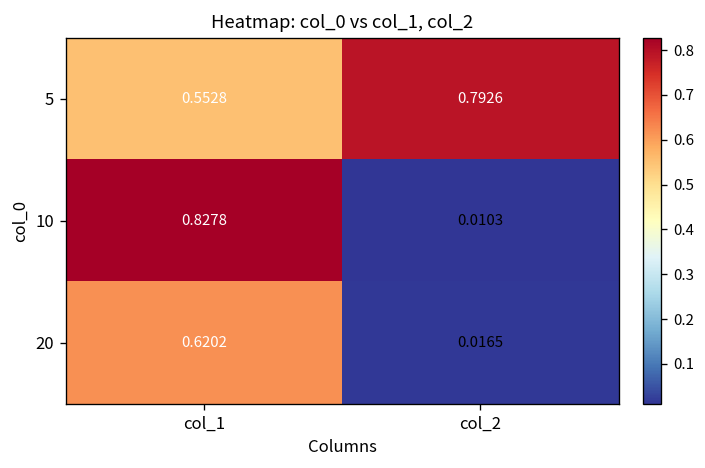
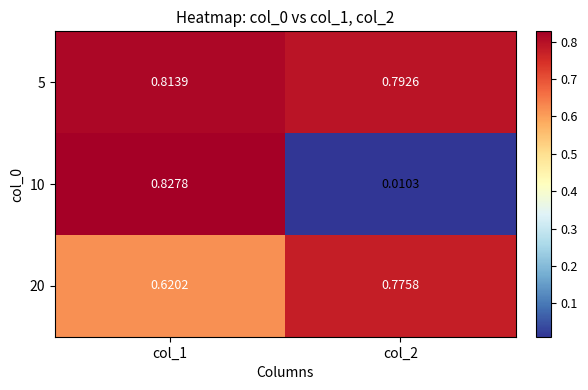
  {
    "5": {
-     "col_1": 0.5528,
+     "col_1": 0.8139,
      "col_2": 0.7926
    },
    "10": {
      "col_1": 0.8278,
      "col_2": 0.0103
    },
    "20": {
      "col_1": 0.6202,
-     "col_2": 0.0165
+     "col_2": 0.7758
    }
  }
